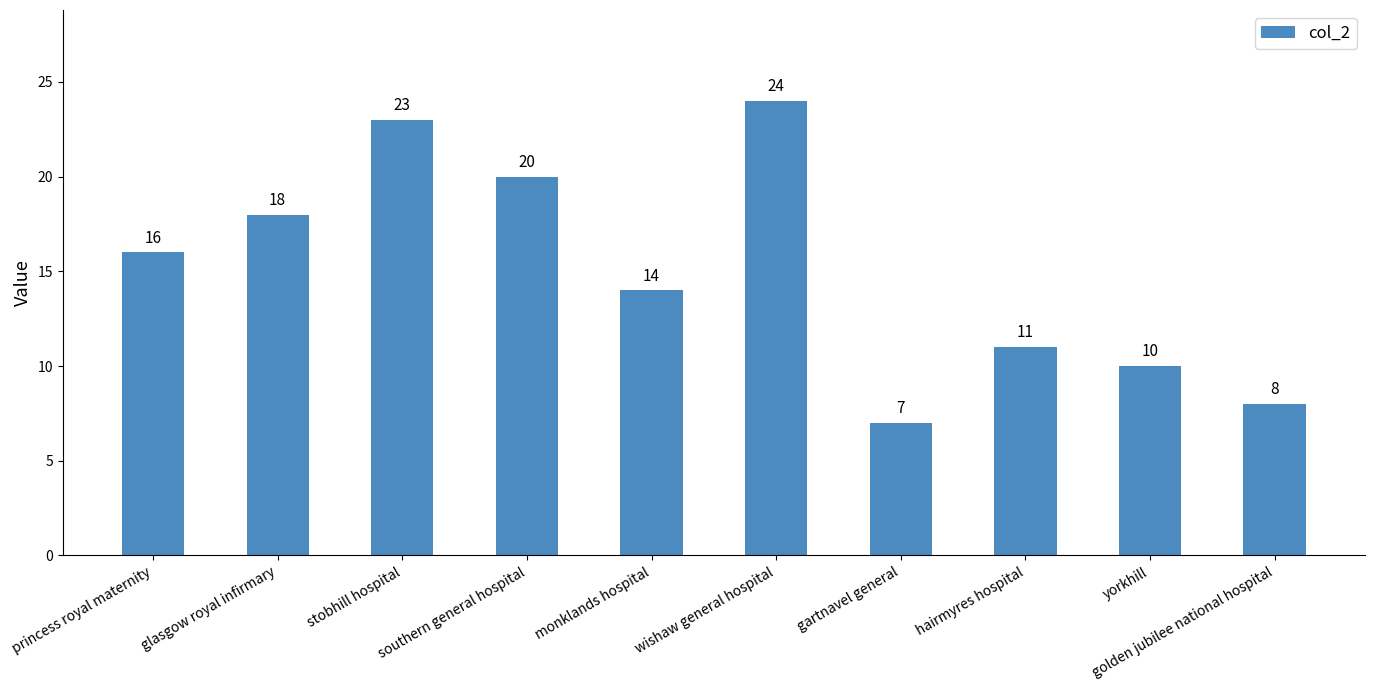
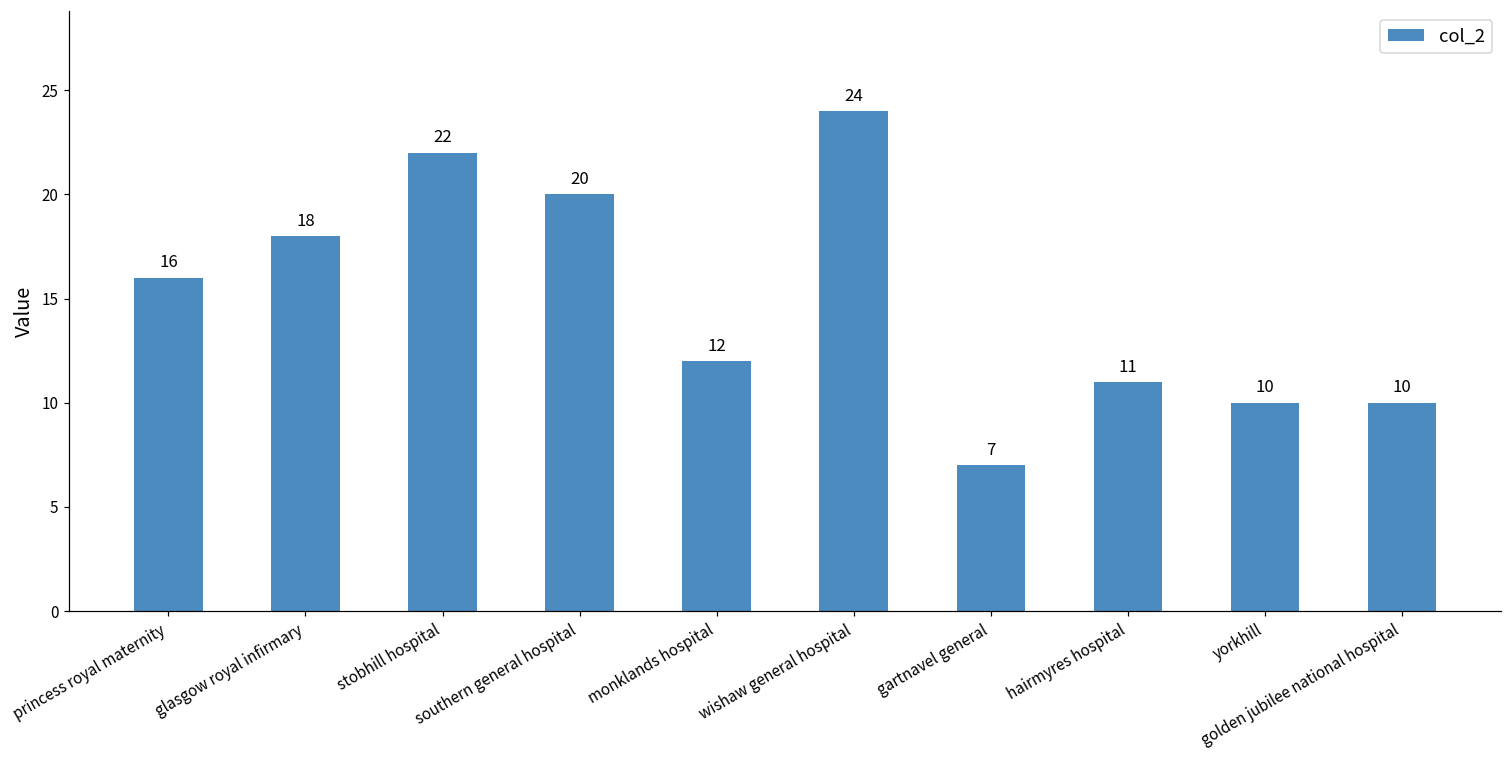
  {
    "princess royal maternity": 16,
    "glasgow royal infirmary": 18,
-   "stobhill hospital": 23,
+   "stobhill hospital": 22,
    "southern general hospital": 20,
-   "monklands hospital": 14,
+   "monklands hospital": 12,
    "wishaw general hospital": 24,
    "gartnavel general": 7,
    "hairmyres hospital": 11,
    "yorkhill": 10,
-   "golden jubilee national hospital": 8
+   "golden jubilee national hospital": 10
  }
